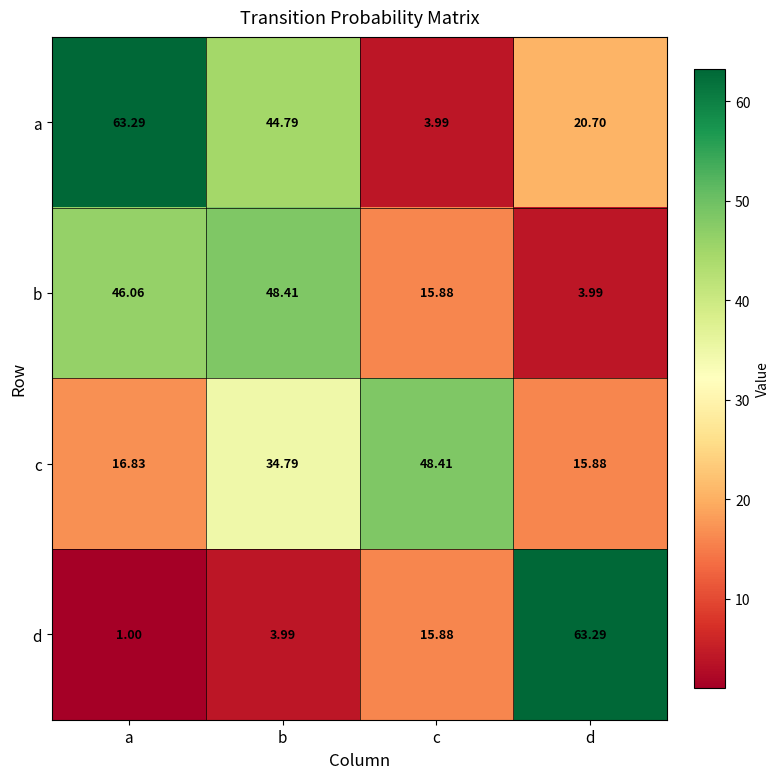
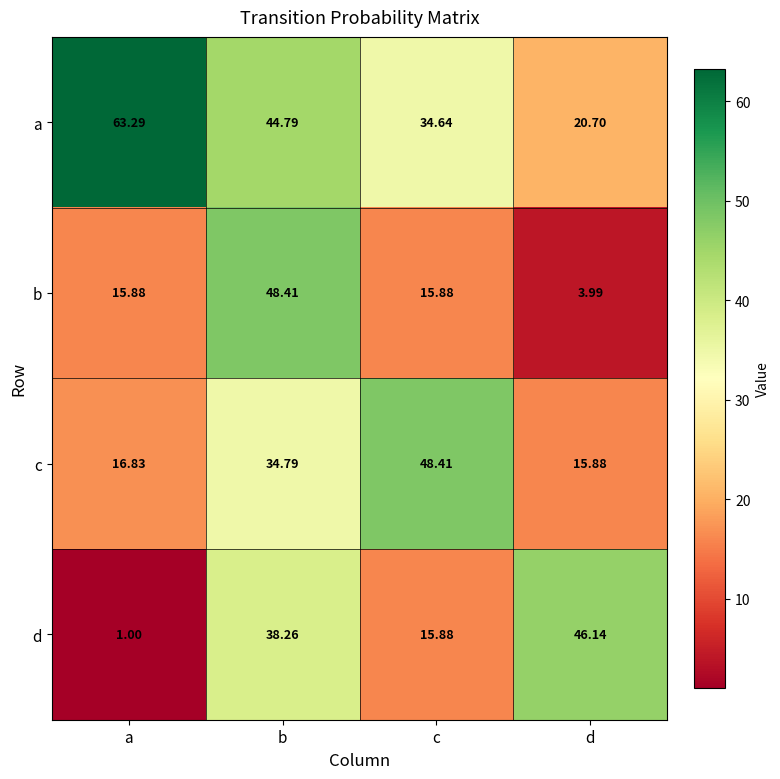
  {
    "a": {
      "a": 63.29,
      "b": 44.79,
-     "c": 3.99,
+     "c": 34.64,
      "d": 20.70
    },
    "b": {
-     "a": 46.06,
+     "a": 15.88,
      "b": 48.41,
      "c": 15.88,
      "d": 3.99
    },
    "c": {
      "a": 16.83,
      "b": 34.79,
      "c": 48.41,
      "d": 15.88
    },
    "d": {
      "a": 1.00,
-     "b": 3.99,
+     "b": 38.26,
      "c": 15.88,
-     "d": 63.29
+     "d": 46.14
    }
  }
